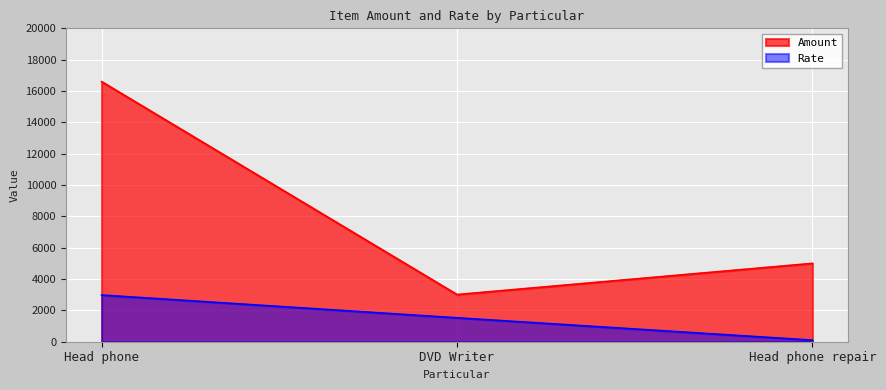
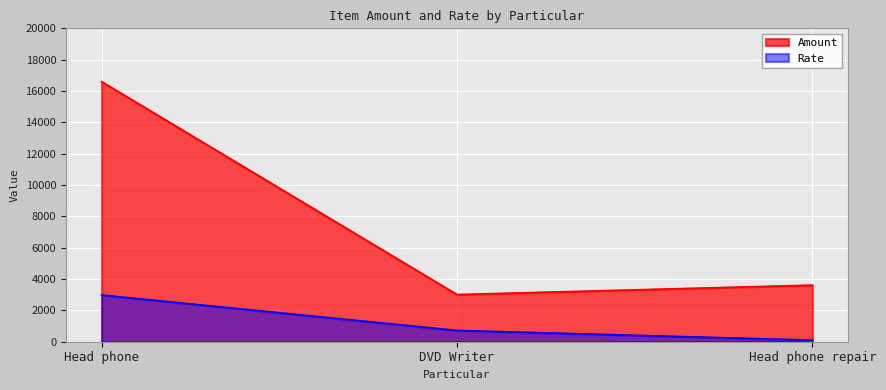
  {
    "Amount": {
      "Head phone": 16600,
      "DVD Writer": 3000,
-     "Head phone repair": 5000
+     "Head phone repair": 3600
    },
    "Rate": {
      "Head phone": 3000,
-     "DVD Writer": 1500,
+     "DVD Writer": 700,
      "Head phone repair": 100
    }
  }
